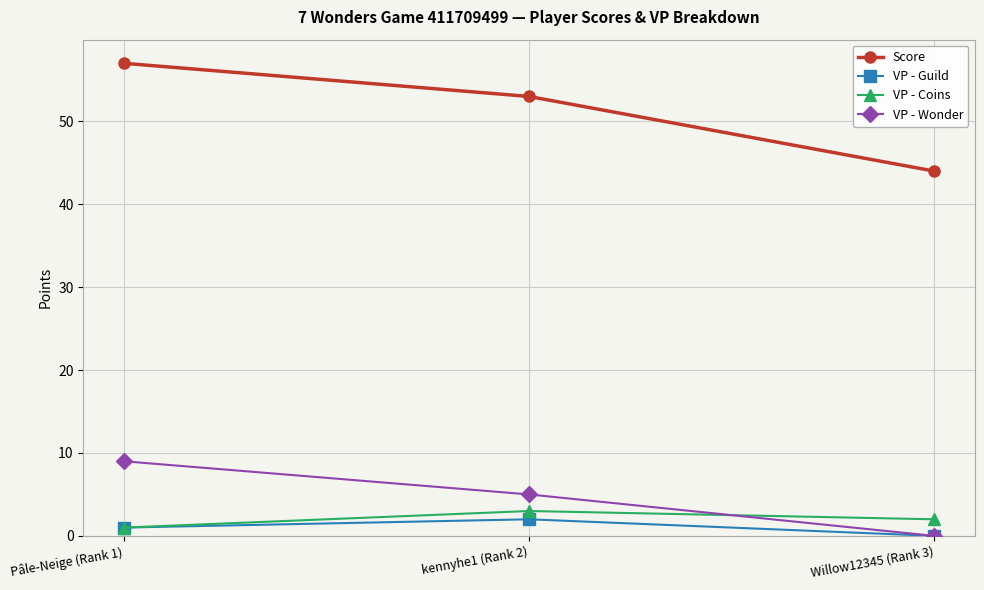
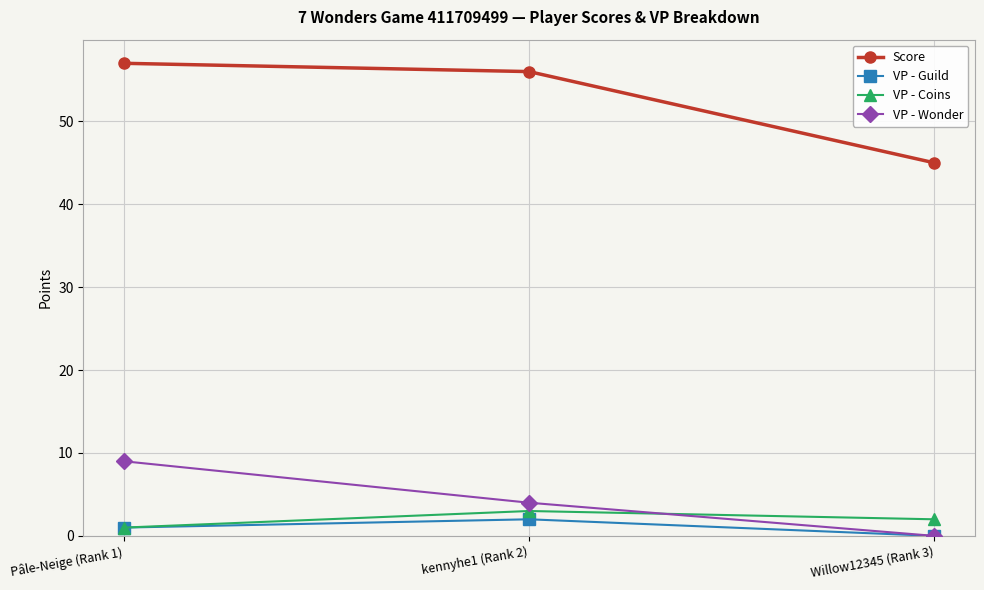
  {
    "Score": {
      "Pâle-Neige (Rank 1)": 57,
-     "kennyhe1 (Rank 2)": 53,
-     "Willow12345 (Rank 3)": 44
+     "kennyhe1 (Rank 2)": 56,
+     "Willow12345 (Rank 3)": 45
    },
    "VP - Guild": {
      "kennyhe1 (Rank 2)": 2
    },
    "VP - Coins": {
      "kennyhe1 (Rank 2)": 3,
      "Willow12345 (Rank 3)": 2
    },
    "VP - Wonder": {
      "Pâle-Neige (Rank 1)": 9,
-     "kennyhe1 (Rank 2)": 5
+     "kennyhe1 (Rank 2)": 4
    }
  }
